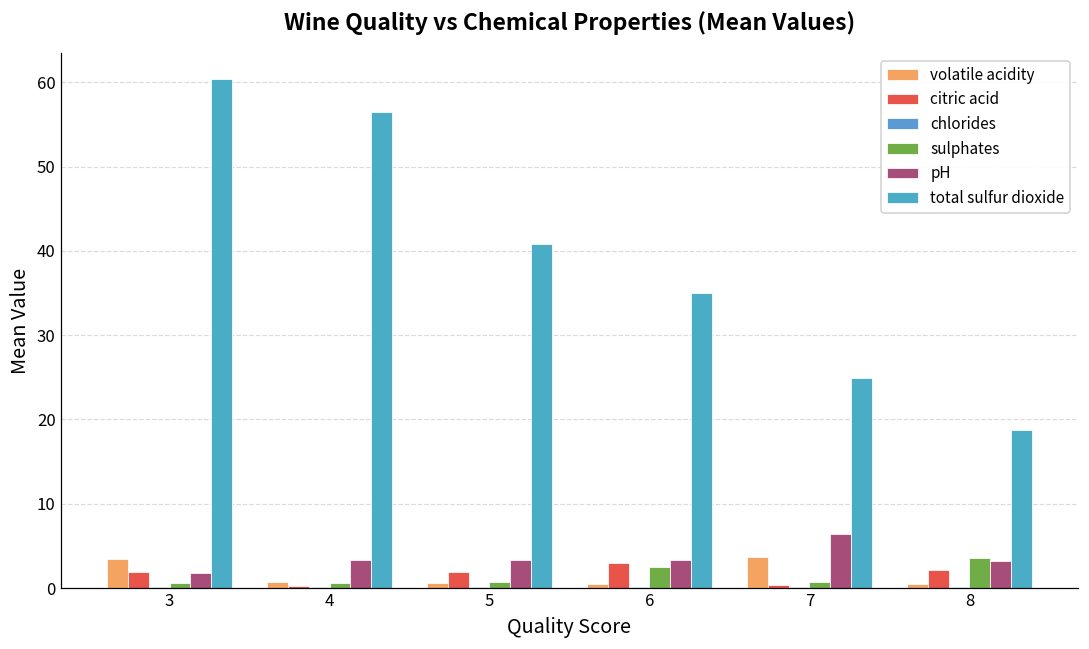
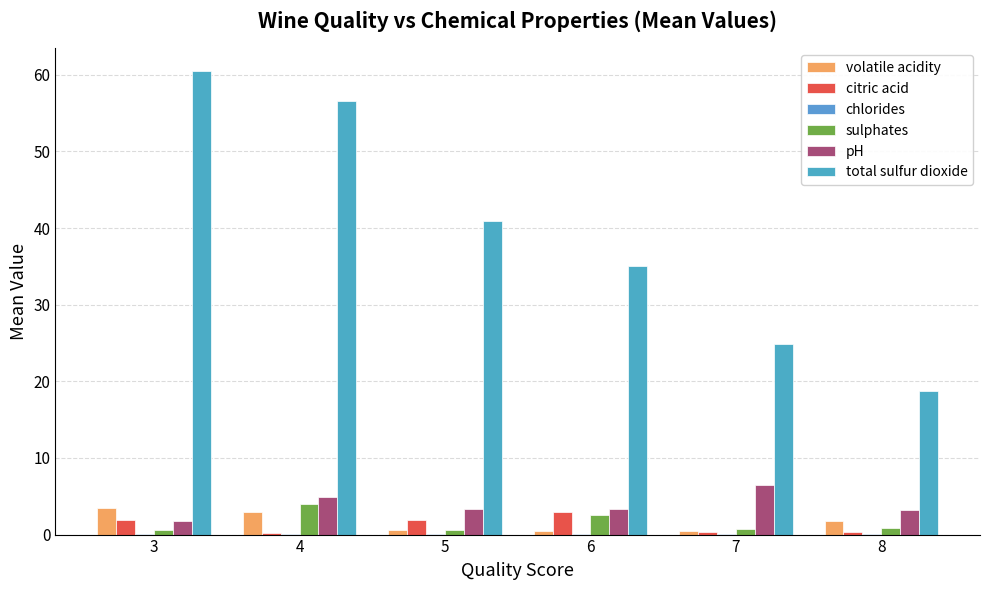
  {
    "volatile acidity": {
      "3": 3,
-     "4": 1,
+     "4": 3,
      "5": 1,
      "6": 1,
-     "7": 4,
-     "8": 0
+     "7": 0,
+     "8": 2
    },
    "citric acid": {
      "3": 2,
      "5": 2,
      "6": 3,
      "7": 0,
-     "8": 2
+     "8": 0
    },
    "sulphates": {
      "3": 1,
-     "4": 1,
+     "4": 4,
      "5": 1,
      "6": 3,
      "7": 1,
-     "8": 4
+     "8": 1
    },
    "pH": {
      "3": 2,
-     "4": 3,
+     "4": 5,
      "5": 3,
      "6": 3,
      "7": 6,
      "8": 3
    }
  }
